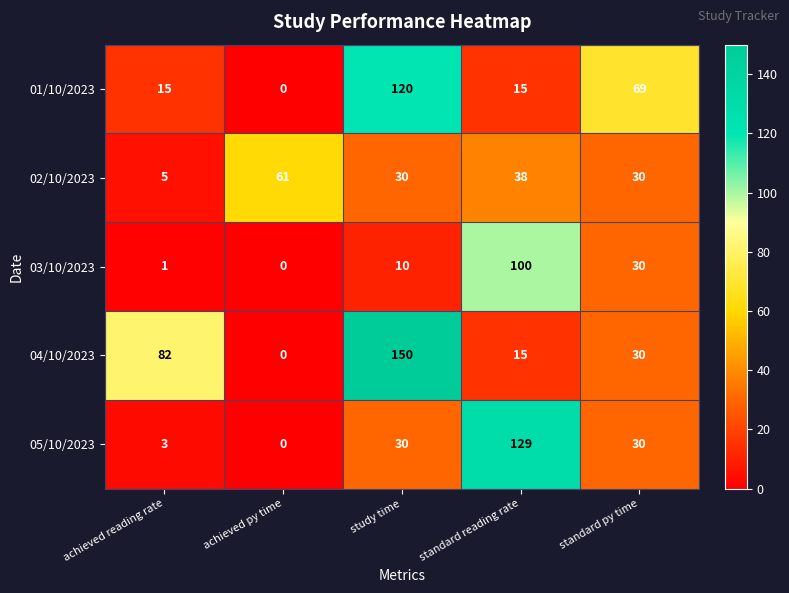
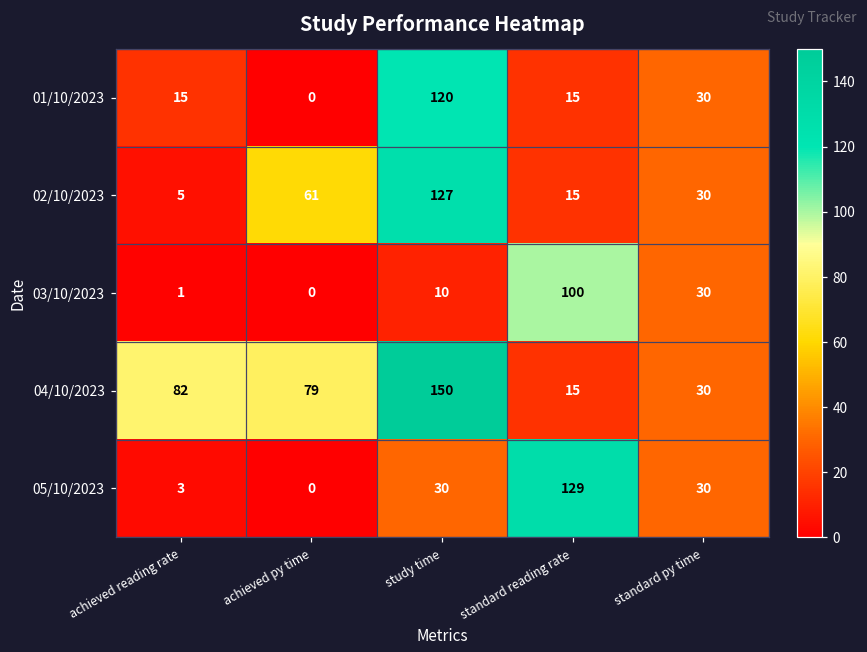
  {
    "01/10/2023": {
      "achieved reading rate": 15,
      "achieved py time": 0,
      "study time": 120,
      "standard reading rate": 15,
-     "standard py time": 69
+     "standard py time": 30
    },
    "02/10/2023": {
      "achieved reading rate": 5,
      "achieved py time": 61,
-     "study time": 30,
-     "standard reading rate": 38,
+     "study time": 127,
+     "standard reading rate": 15,
      "standard py time": 30
    },
    "03/10/2023": {
      "achieved reading rate": 1,
      "achieved py time": 0,
      "study time": 10,
      "standard reading rate": 100,
      "standard py time": 30
    },
    "04/10/2023": {
      "achieved reading rate": 82,
-     "achieved py time": 0,
+     "achieved py time": 79,
      "study time": 150,
      "standard reading rate": 15,
      "standard py time": 30
    },
    "05/10/2023": {
      "achieved reading rate": 3,
      "achieved py time": 0,
      "study time": 30,
      "standard reading rate": 129,
      "standard py time": 30
    }
  }
